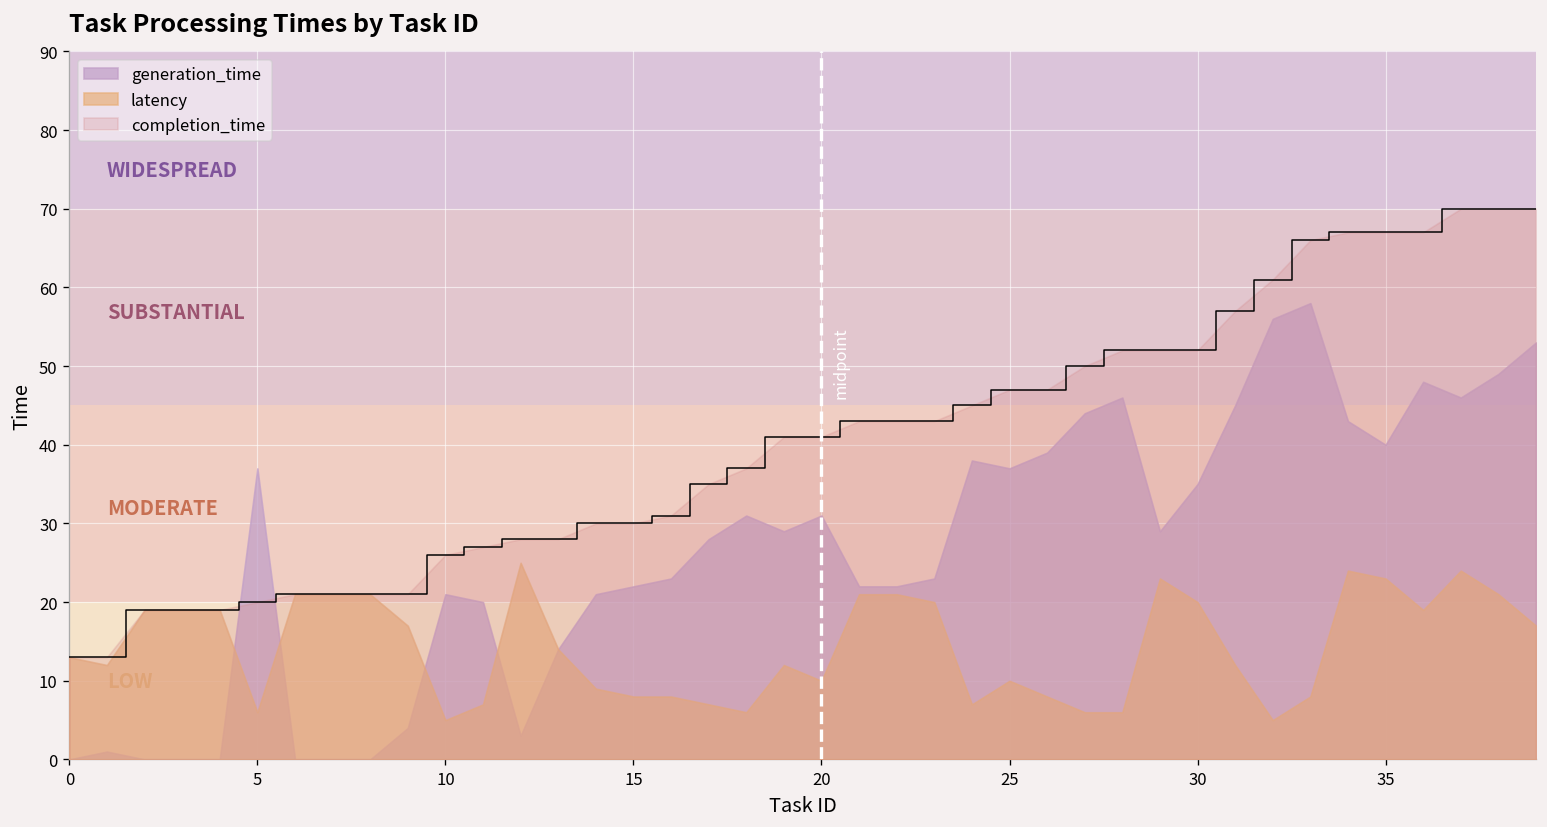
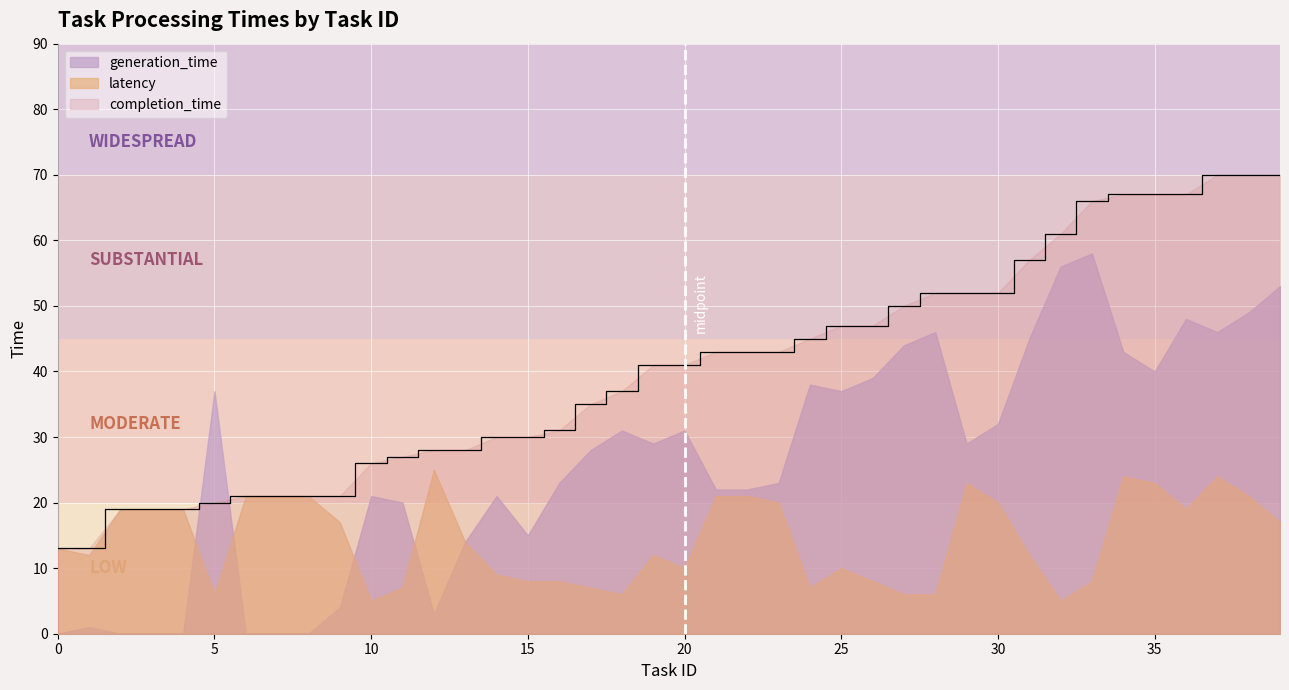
  {
    "generation_time": {
      "0": 0,
      "5": 37,
      "10": 21,
-     "15": 22,
+     "15": 15,
      "20": 31,
      "25": 37,
-     "30": 35,
+     "30": 32,
      "35": 40
    }
  }
